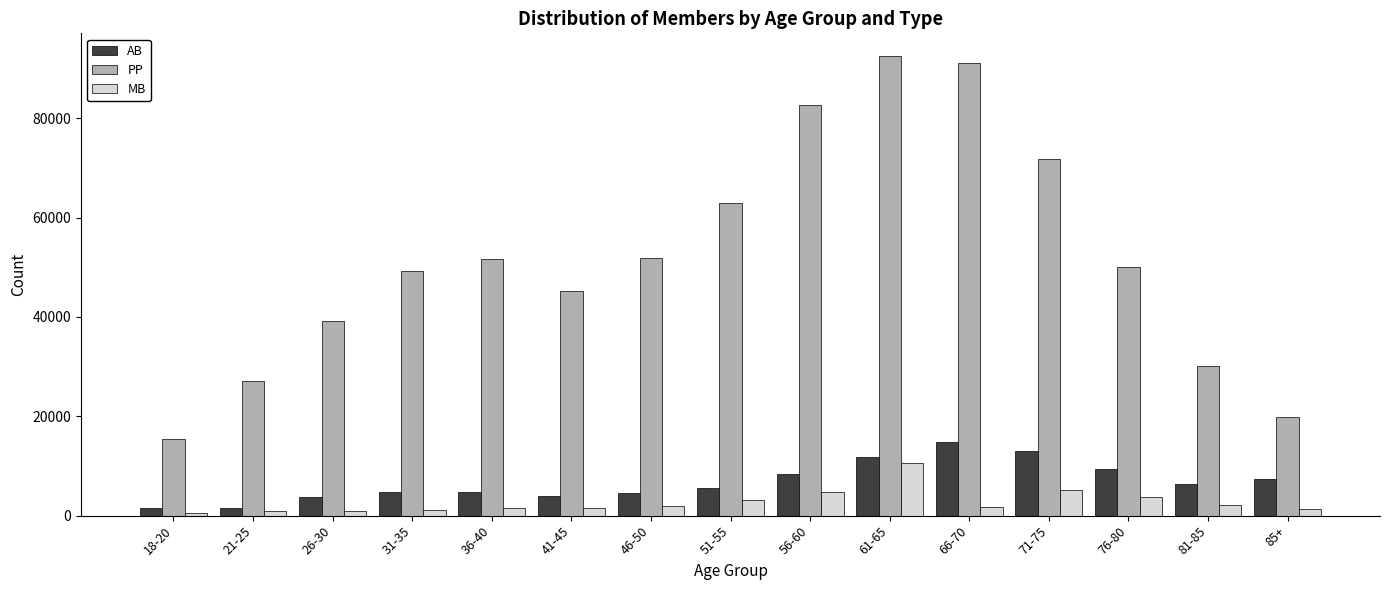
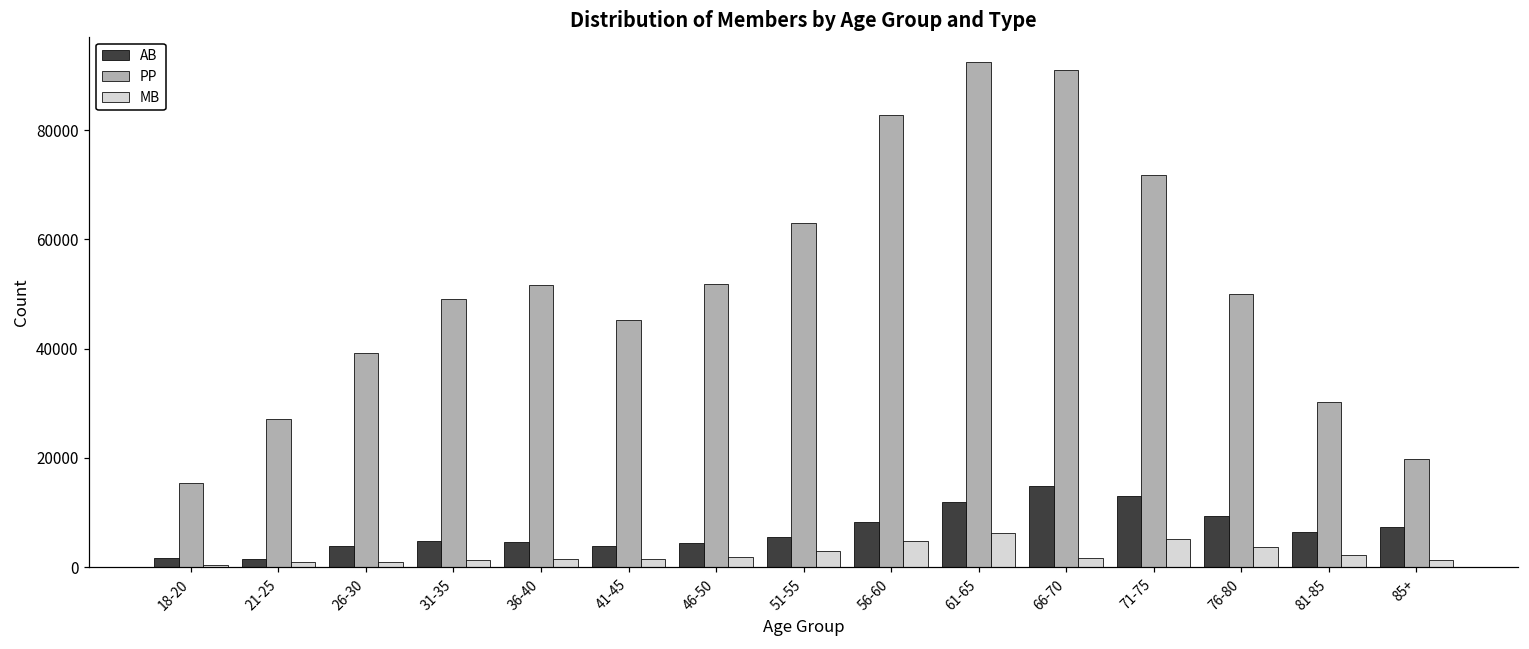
  {
    "AB": {
      "18-20": 2000,
      "21-25": 1000,
      "26-30": 4000,
      "31-35": 5000,
      "36-40": 5000,
      "41-45": 4000,
      "46-50": 4000,
      "51-55": 6000,
      "56-60": 8000,
      "61-65": 12000,
      "66-70": 15000,
      "71-75": 13000,
      "76-80": 9000,
      "81-85": 6000,
      "85+": 7000
    },
    "PP": {
      "18-20": 15000,
      "21-25": 27000,
      "26-30": 39000,
      "31-35": 49000,
      "36-40": 52000,
      "41-45": 45000,
      "46-50": 52000,
      "51-55": 63000,
      "56-60": 83000,
      "61-65": 92000,
      "66-70": 91000,
      "71-75": 72000,
      "76-80": 50000,
      "81-85": 30000,
      "85+": 20000
    },
    "MB": {
      "21-25": 1000,
      "26-30": 1000,
      "31-35": 1000,
      "36-40": 1000,
      "41-45": 2000,
      "46-50": 2000,
      "51-55": 3000,
      "56-60": 5000,
-     "61-65": 11000,
+     "61-65": 6000,
      "66-70": 2000,
      "71-75": 5000,
      "76-80": 4000,
      "81-85": 2000,
      "85+": 1000
    }
  }
